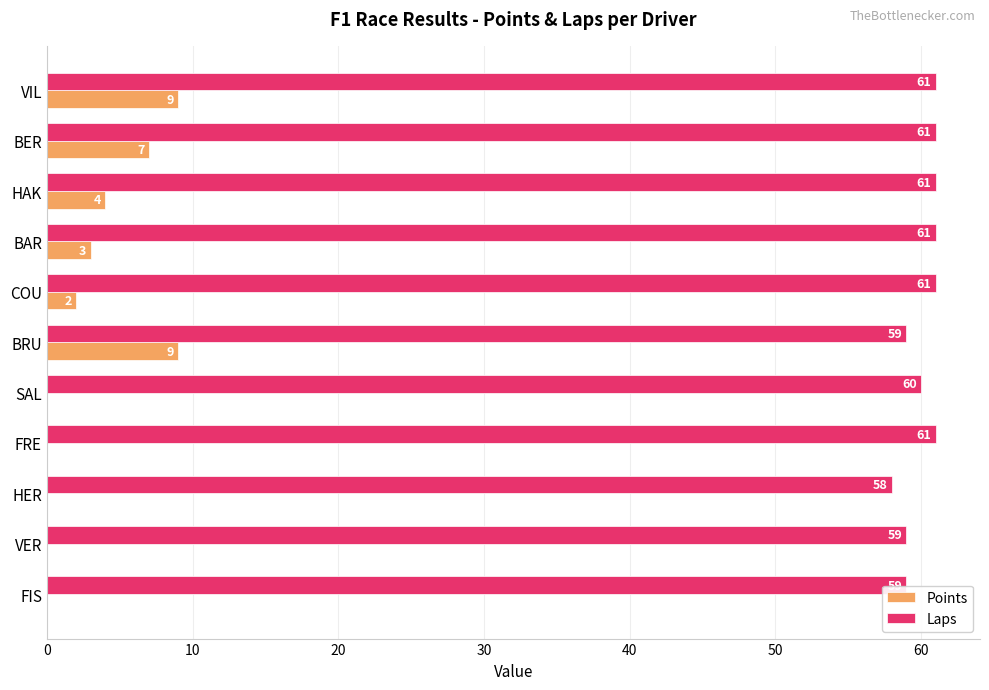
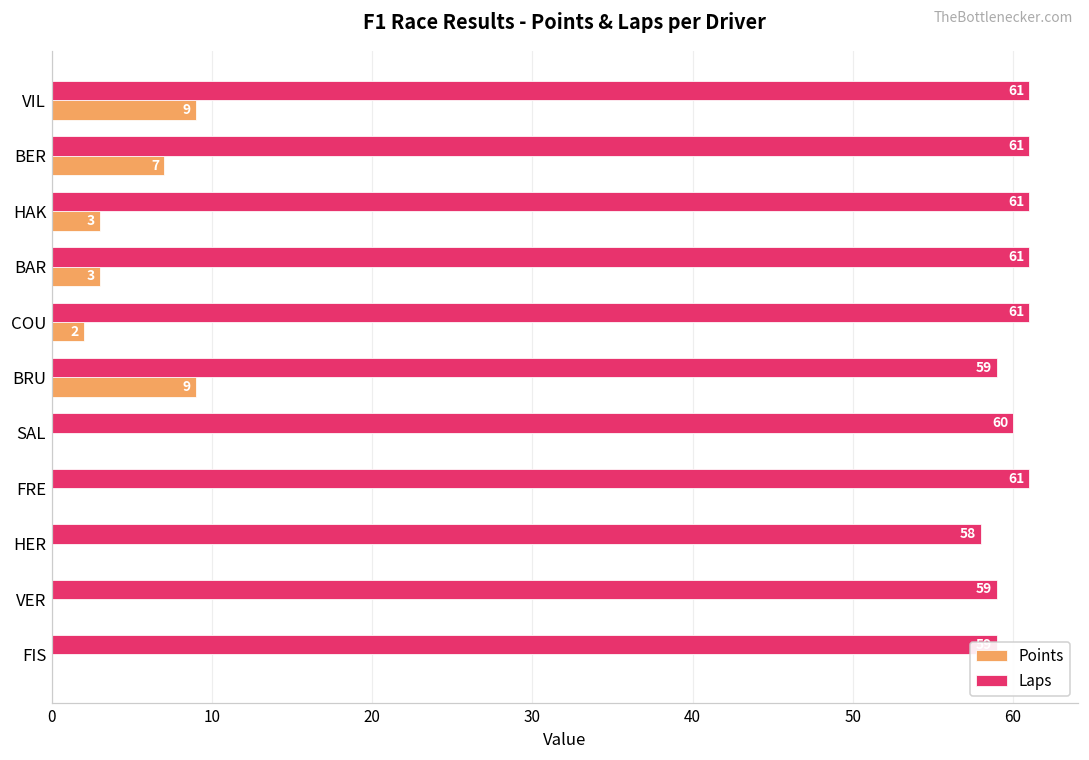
  {
    "Points": {
      "VIL": 9,
      "BER": 7,
-     "HAK": 4,
+     "HAK": 3,
      "BAR": 3,
      "COU": 2,
      "BRU": 9
    },
    "Laps": {
      "VIL": 61,
      "BER": 61,
      "HAK": 61,
      "BAR": 61,
      "COU": 61,
      "BRU": 59,
      "SAL": 60,
      "FRE": 61,
      "HER": 58,
      "VER": 59
    }
  }
